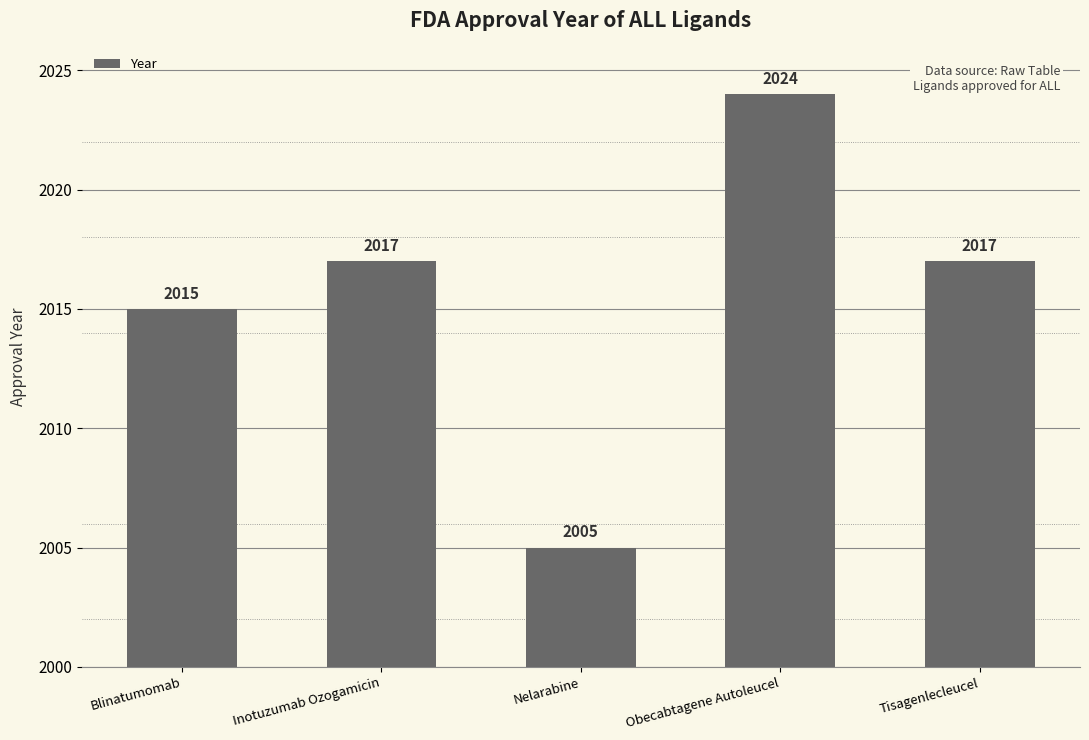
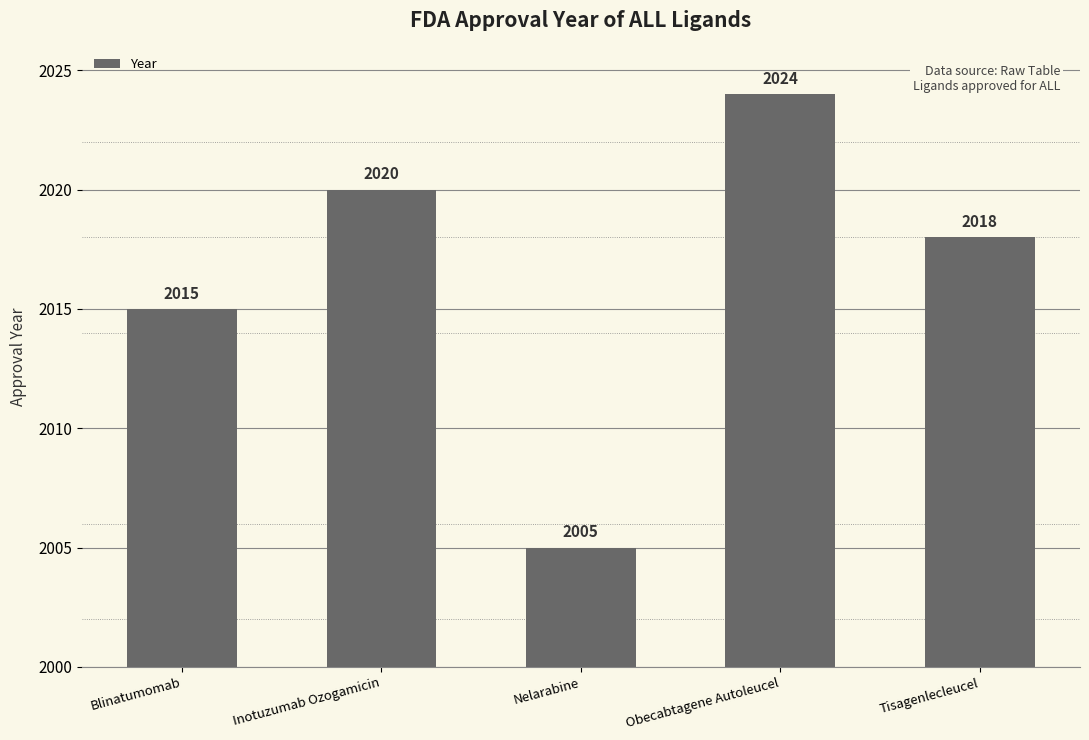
  {
    "Blinatumomab": 2015,
-   "Inotuzumab Ozogamicin": 2017,
+   "Inotuzumab Ozogamicin": 2020,
    "Nelarabine": 2005,
    "Obecabtagene Autoleucel": 2024,
-   "Tisagenlecleucel": 2017
+   "Tisagenlecleucel": 2018
  }
